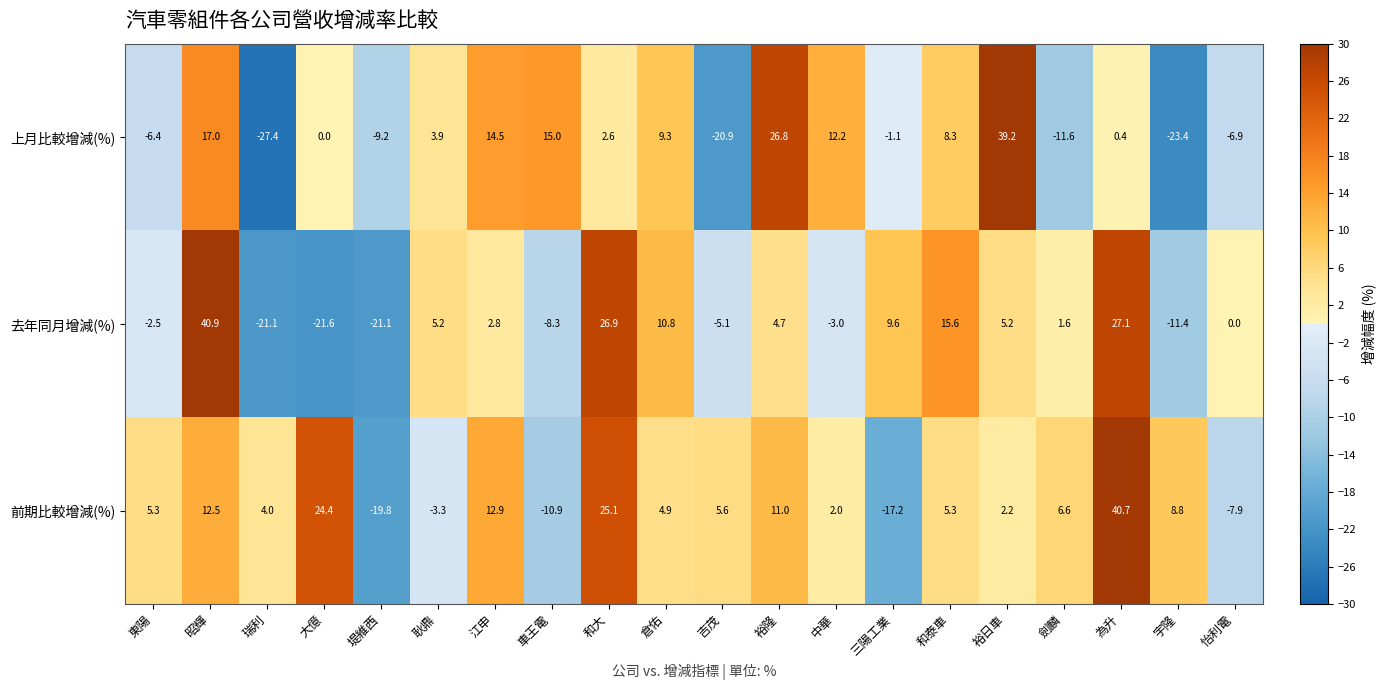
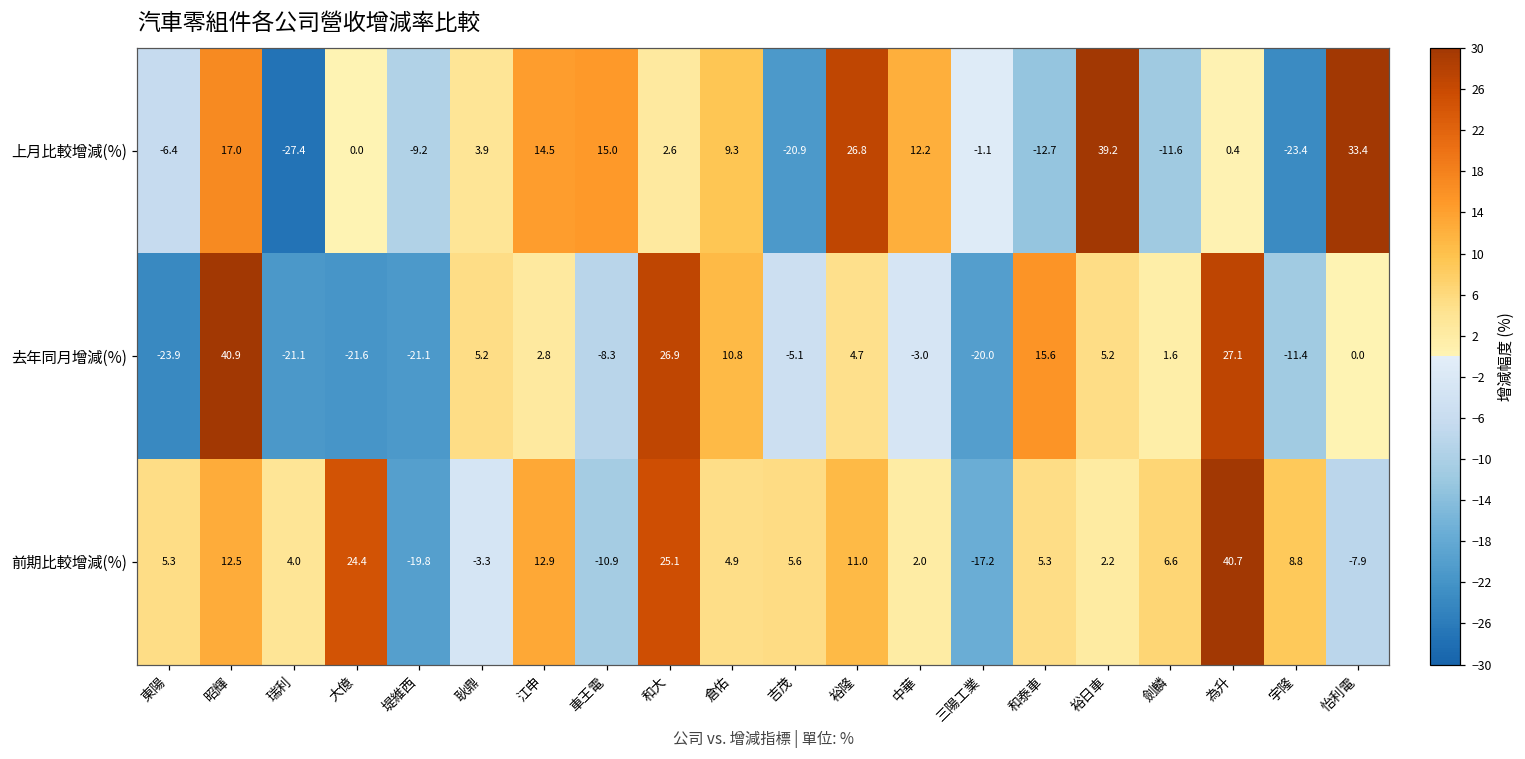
  {
    "上月比較增減(%)": {
      "東陽": -6.4,
      "昭輝": 17.0,
      "瑞利": -27.4,
      "大億": 0.0,
      "堤維西": -9.2,
      "耿鼎": 3.9,
      "江申": 14.5,
      "車王電": 15.0,
      "和大": 2.6,
      "倉佑": 9.3,
      "吉茂": -20.9,
      "裕隆": 26.8,
      "中華": 12.2,
      "三陽工業": -1.1,
-     "和泰車": 8.3,
+     "和泰車": -12.7,
      "裕日車": 39.2,
      "劍麟": -11.6,
      "為升": 0.4,
      "宇隆": -23.4,
-     "怡利電": -6.9
+     "怡利電": 33.4
    },
    "去年同月增減(%)": {
-     "東陽": -2.5,
+     "東陽": -23.9,
      "昭輝": 40.9,
      "瑞利": -21.1,
      "大億": -21.6,
      "堤維西": -21.1,
      "耿鼎": 5.2,
      "江申": 2.8,
      "車王電": -8.3,
      "和大": 26.9,
      "倉佑": 10.8,
      "吉茂": -5.1,
      "裕隆": 4.7,
      "中華": -3.0,
-     "三陽工業": 9.6,
+     "三陽工業": -20.0,
      "和泰車": 15.6,
      "裕日車": 5.2,
      "劍麟": 1.6,
      "為升": 27.1,
      "宇隆": -11.4,
      "怡利電": 0.0
    },
    "前期比較增減(%)": {
      "東陽": 5.3,
      "昭輝": 12.5,
      "瑞利": 4.0,
      "大億": 24.4,
      "堤維西": -19.8,
      "耿鼎": -3.3,
      "江申": 12.9,
      "車王電": -10.9,
      "和大": 25.1,
      "倉佑": 4.9,
      "吉茂": 5.6,
      "裕隆": 11.0,
      "中華": 2.0,
      "三陽工業": -17.2,
      "和泰車": 5.3,
      "裕日車": 2.2,
      "劍麟": 6.6,
      "為升": 40.7,
      "宇隆": 8.8,
      "怡利電": -7.9
    }
  }
